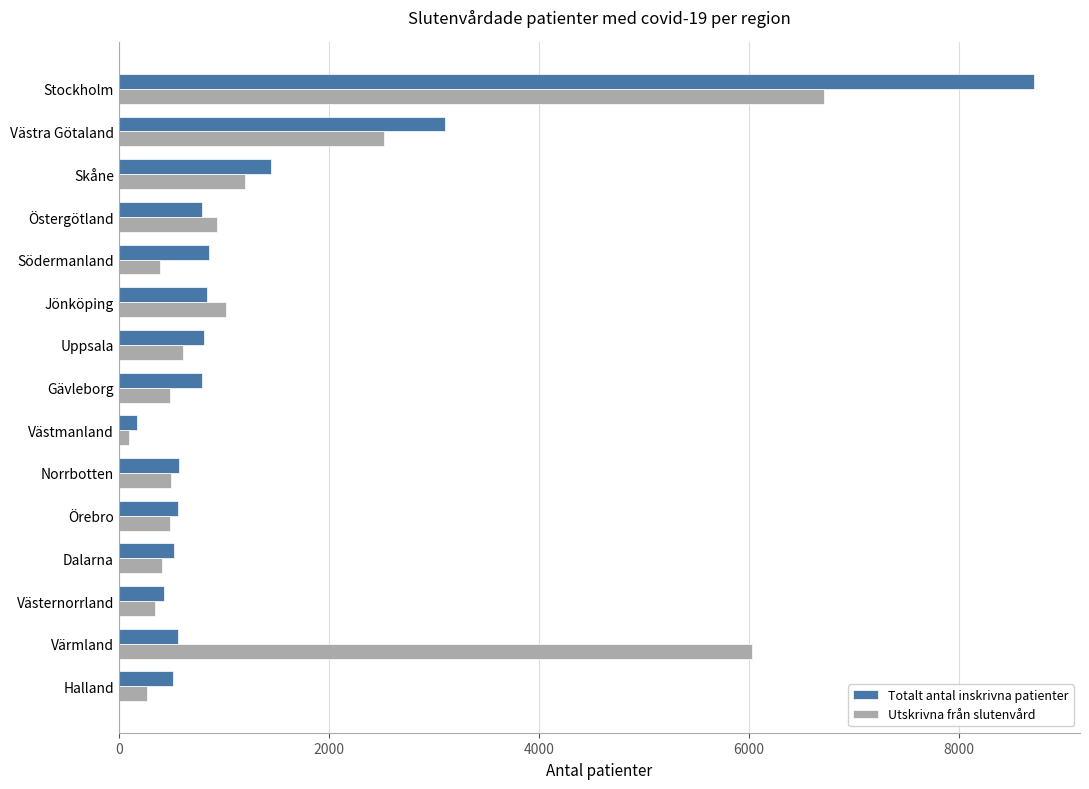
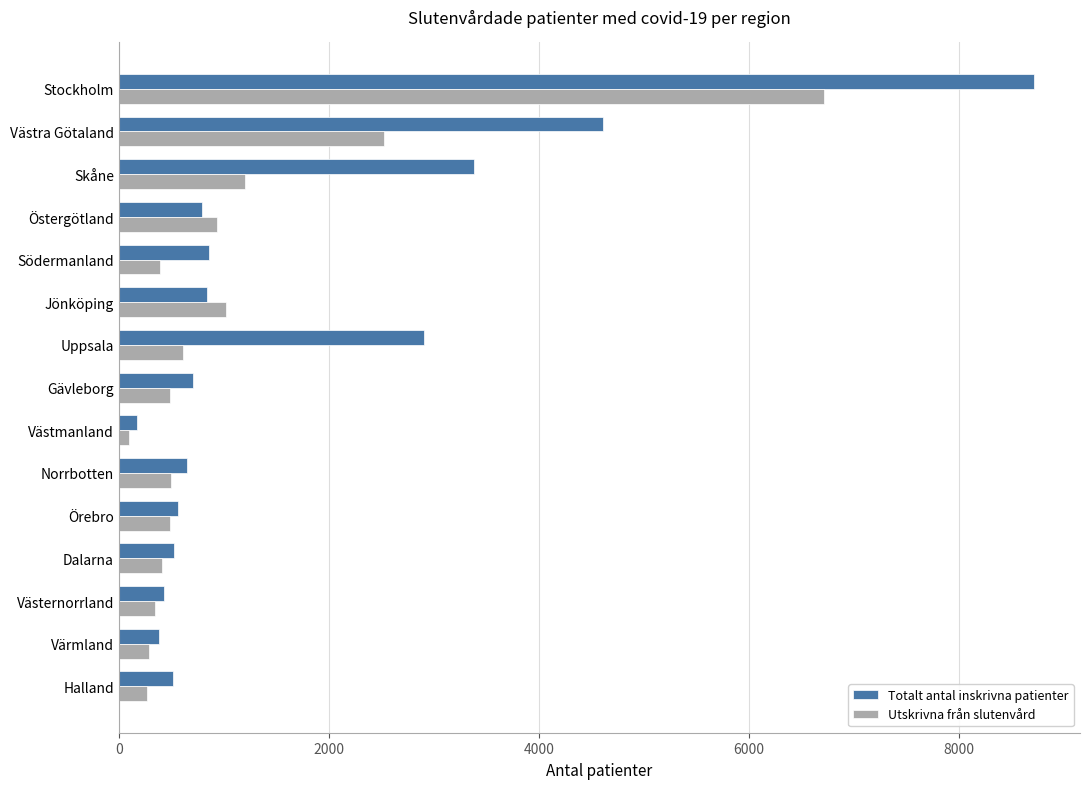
  {
    "Totalt antal inskrivna patienter": {
      "Stockholm": 8710,
-     "Västra Götaland": 3100,
-     "Skåne": 1440,
+     "Västra Götaland": 4610,
+     "Skåne": 3380,
      "Östergötland": 790,
      "Södermanland": 860,
      "Jönköping": 840,
-     "Uppsala": 810,
-     "Gävleborg": 790,
+     "Uppsala": 2910,
+     "Gävleborg": 710,
      "Västmanland": 170,
-     "Norrbotten": 570,
+     "Norrbotten": 650,
      "Örebro": 570,
      "Dalarna": 530,
      "Västernorrland": 430,
-     "Värmland": 570,
+     "Värmland": 380,
      "Halland": 510
    },
    "Utskrivna från slutenvård": {
      "Stockholm": 6710,
      "Västra Götaland": 2530,
      "Skåne": 1200,
      "Östergötland": 930,
      "Södermanland": 400,
      "Jönköping": 1020,
      "Uppsala": 610,
      "Gävleborg": 480,
      "Västmanland": 100,
      "Norrbotten": 490,
      "Örebro": 480,
      "Dalarna": 410,
      "Västernorrland": 350,
-     "Värmland": 6030,
+     "Värmland": 280,
      "Halland": 270
    }
  }
